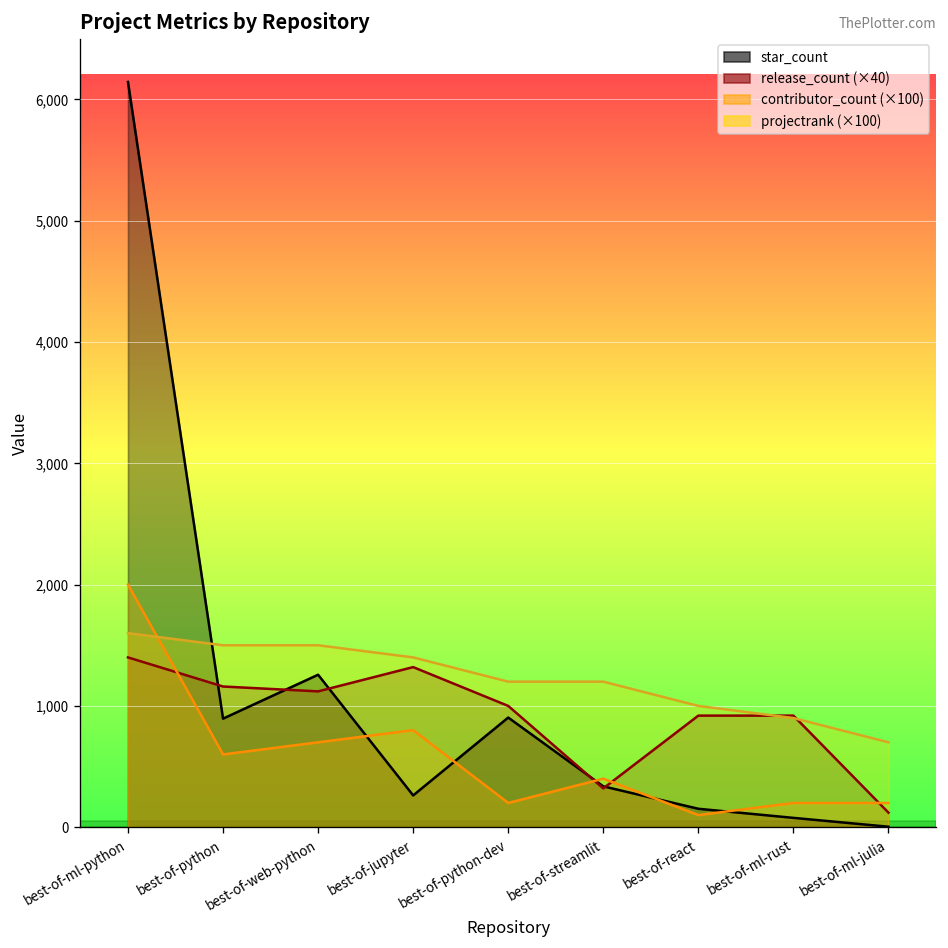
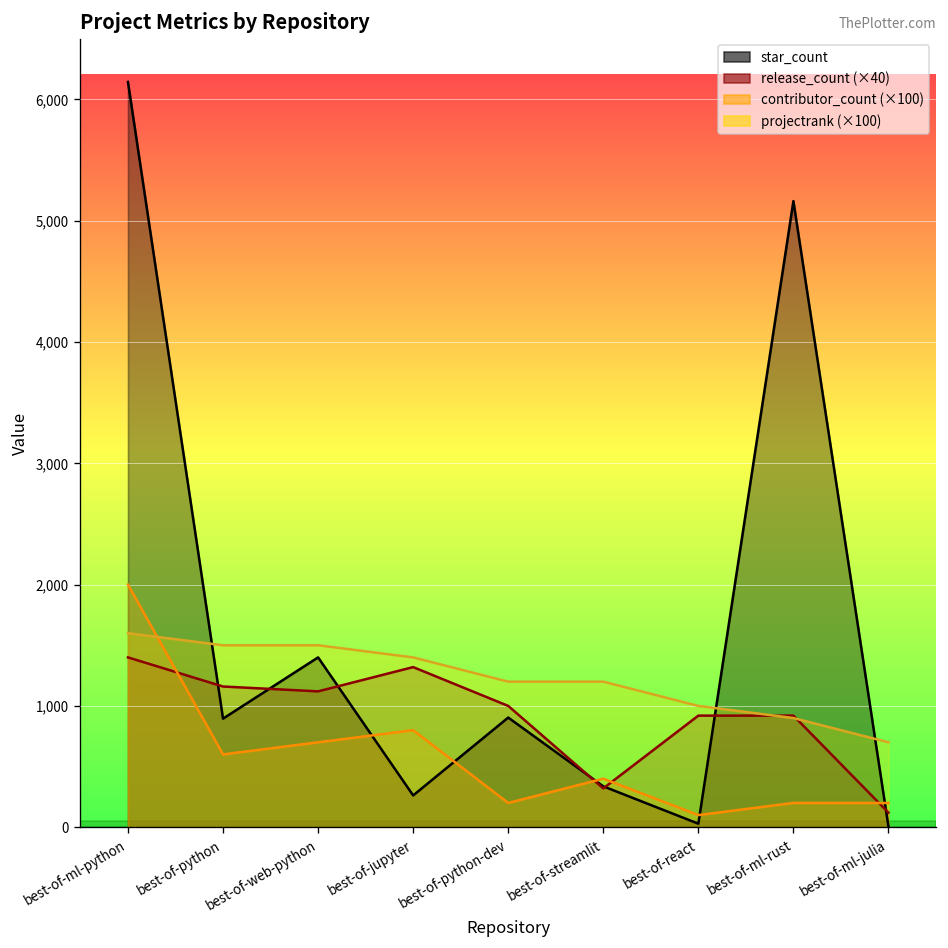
  {
    "star_count": {
      "best-of-ml-python": "6,140",
      "best-of-python": "900",
-     "best-of-web-python": "1,260",
+     "best-of-web-python": "1,400",
      "best-of-jupyter": "260",
      "best-of-python-dev": "900",
-     "best-of-react": "150",
-     "best-of-ml-rust": "80",
+     "best-of-react": "30",
+     "best-of-ml-rust": "5,160",
      "best-of-ml-julia": "0"
    }
  }
